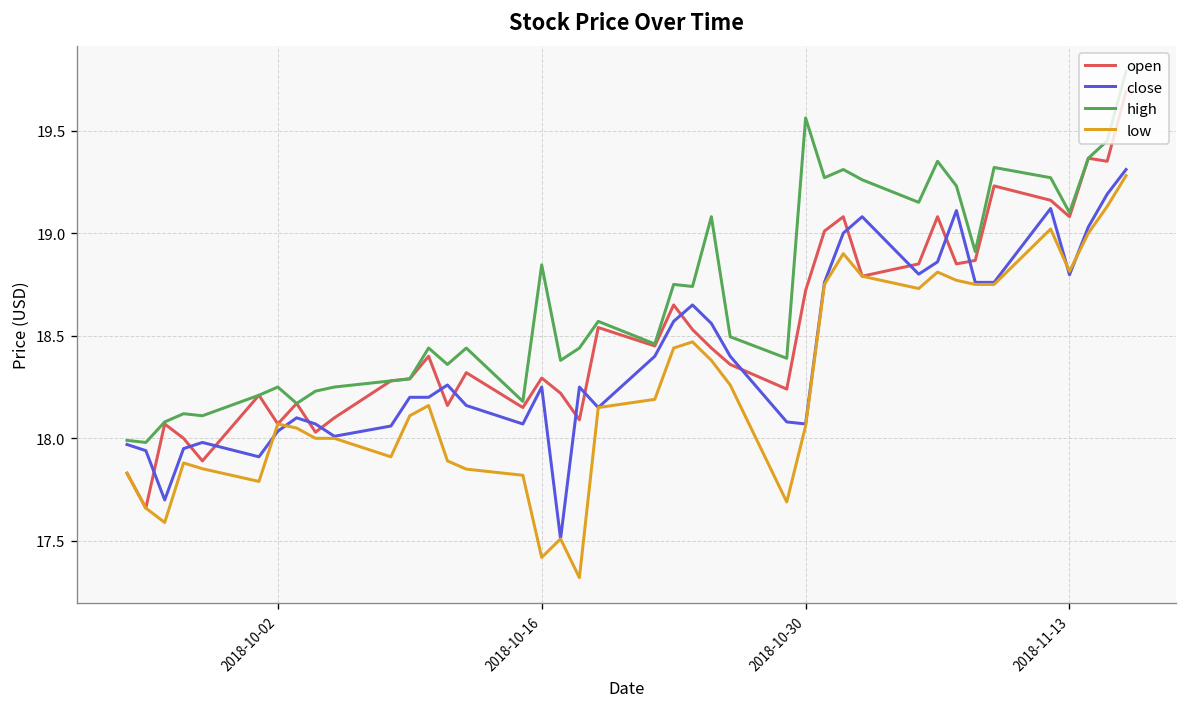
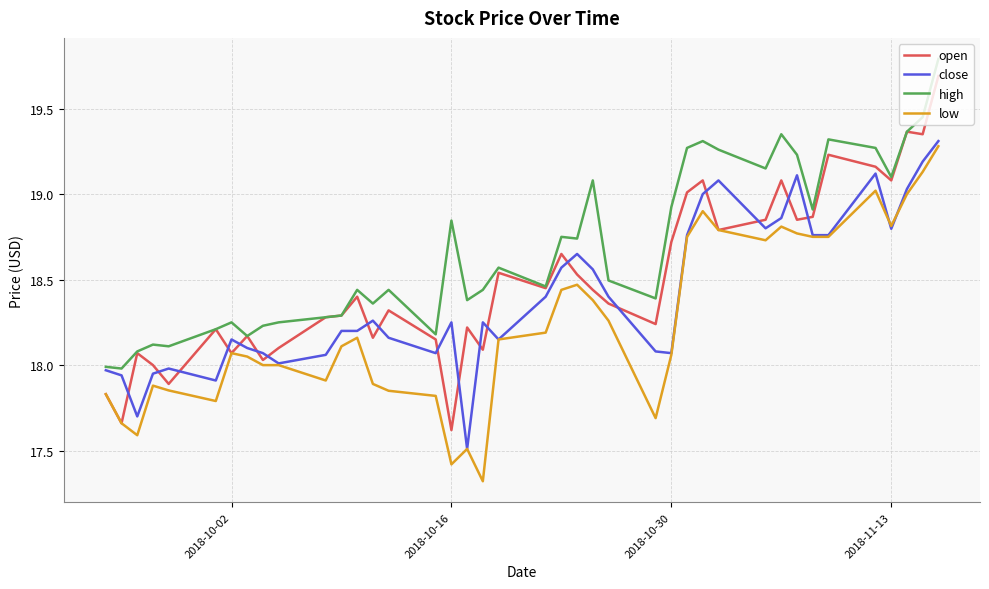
  {
    "open": {
-     "2018-10-16": 18.29,
+     "2018-10-16": 17.62,
      "2018-10-30": 18.72,
      "2018-11-13": 19.08
    },
    "close": {
-     "2018-10-02": 18.04,
+     "2018-10-02": 18.15,
      "2018-10-16": 18.25,
      "2018-11-13": 18.80
    },
    "high": {
      "2018-10-02": 18.25,
      "2018-10-16": 18.85,
-     "2018-10-30": 19.56,
+     "2018-10-30": 18.92,
      "2018-11-13": 19.10
    },
    "low": {
      "2018-10-16": 17.42,
      "2018-11-13": 18.81
    }
  }
